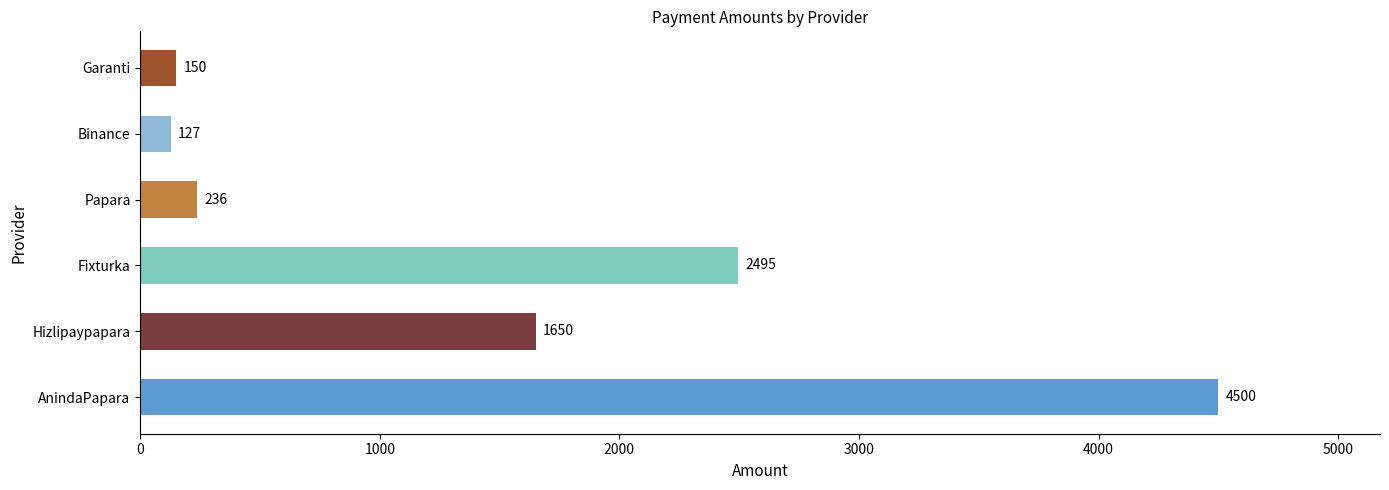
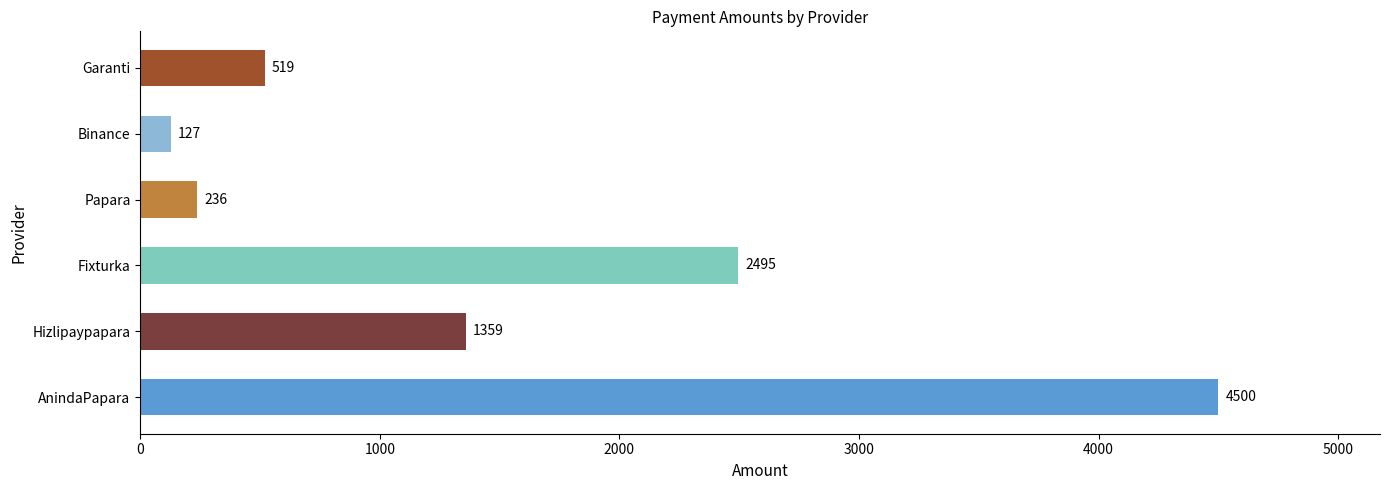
  {
-   "Garanti": 150,
+   "Garanti": 519,
    "Binance": 127,
    "Papara": 236,
    "Fixturka": 2495,
-   "Hizlipaypapara": 1650,
+   "Hizlipaypapara": 1359,
    "AnindaPapara": 4500
  }
